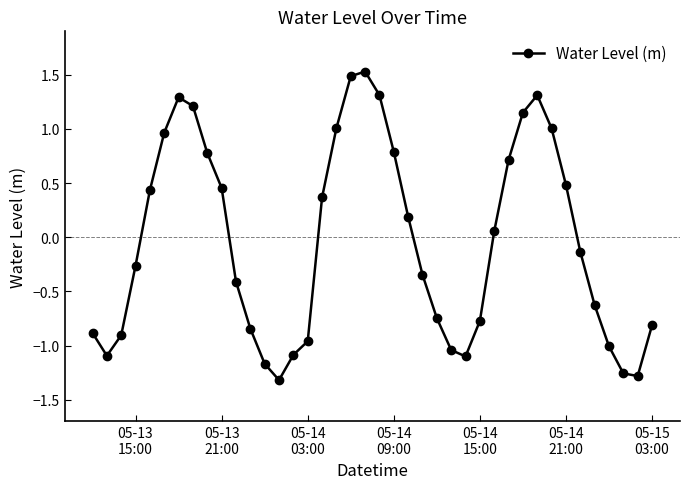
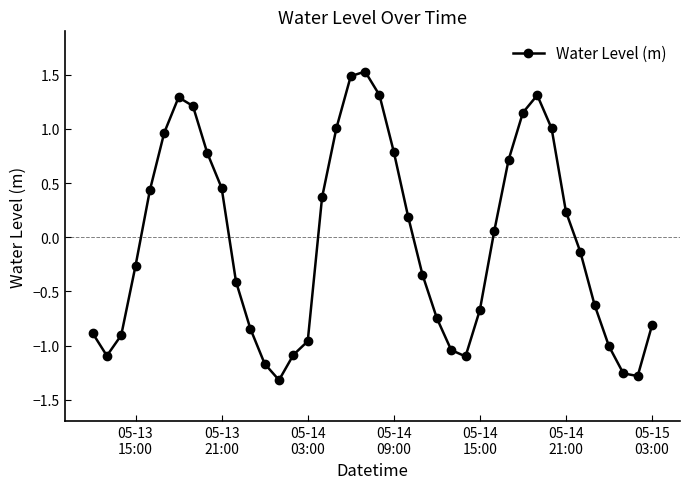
  {
    "05-13 15:00": -0.26,
    "05-13 21:00": 0.45,
    "05-14 03:00": -0.96,
    "05-14 09:00": 0.79,
-   "05-14 15:00": -0.77,
-   "05-14 21:00": 0.48,
+   "05-14 15:00": -0.67,
+   "05-14 21:00": 0.24,
    "05-15 03:00": -0.81
  }
